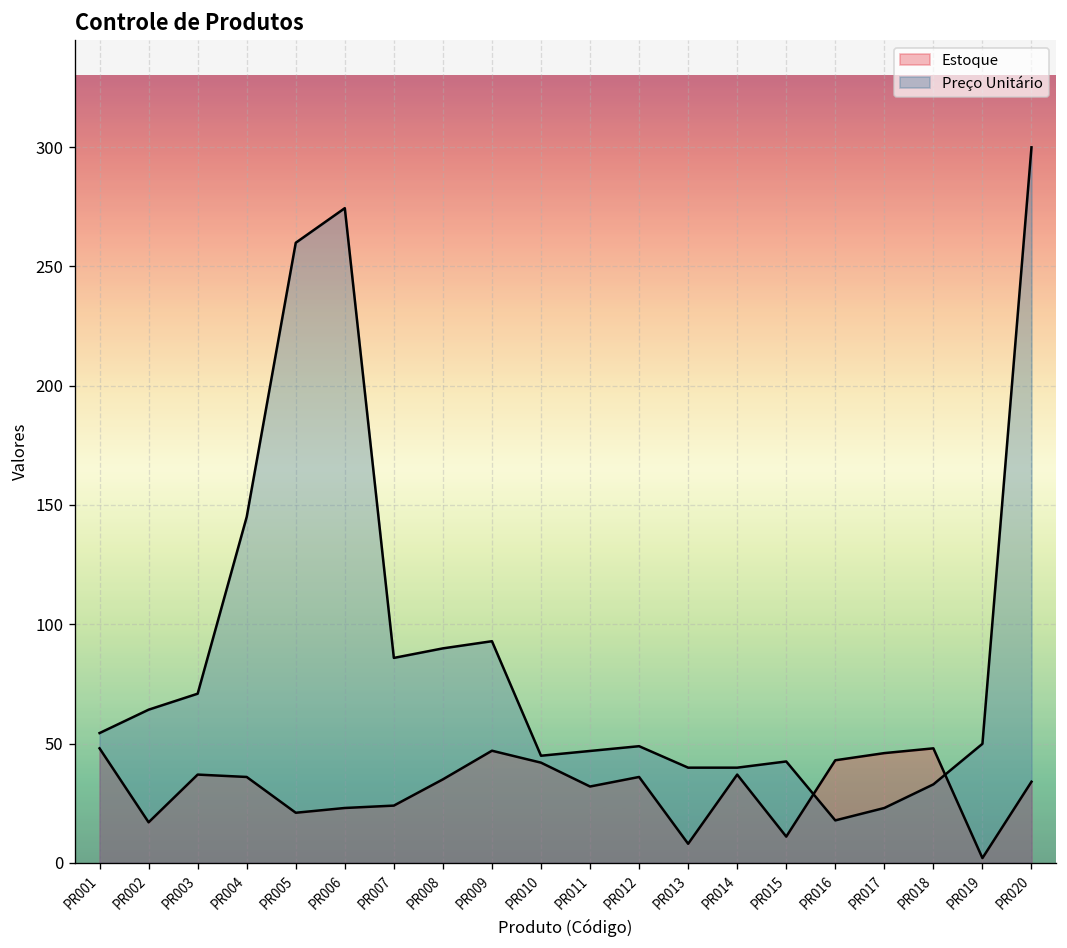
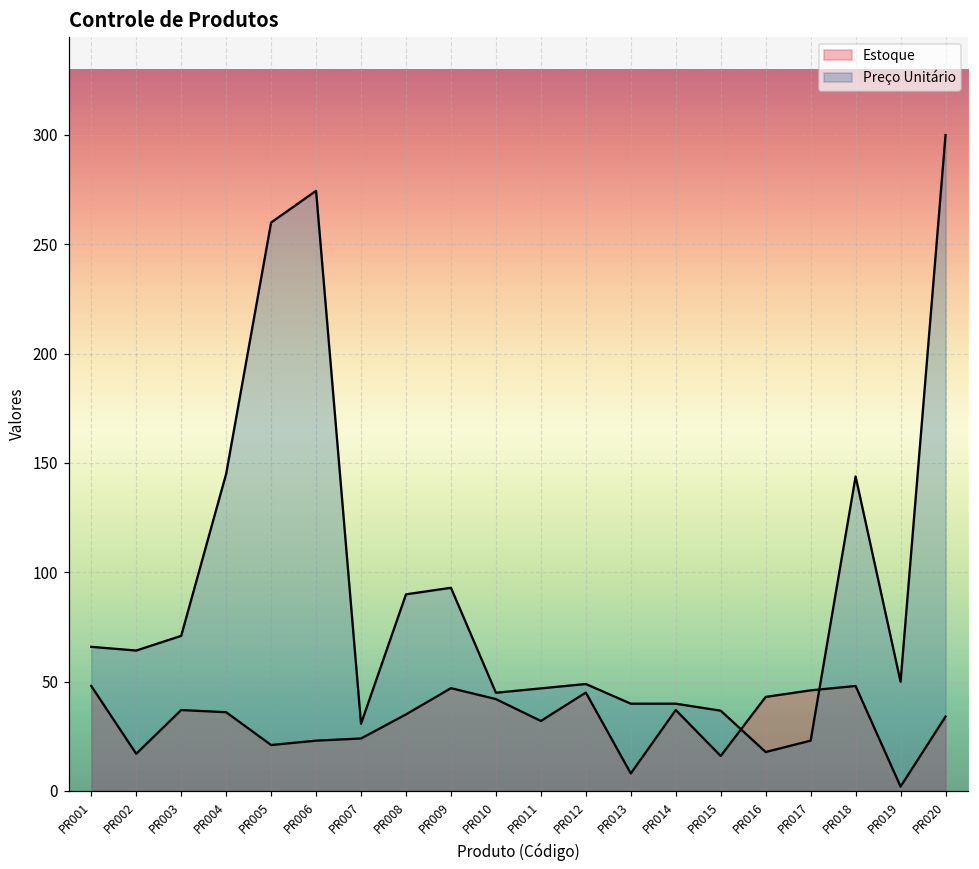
  {
    "Estoque": {
      "PR001": 48,
      "PR002": 17,
      "PR003": 37,
      "PR004": 36,
      "PR005": 21,
      "PR006": 23,
      "PR007": 24,
      "PR008": 35,
      "PR009": 47,
      "PR010": 42,
      "PR011": 32,
-     "PR012": 36,
+     "PR012": 45,
      "PR013": 8,
      "PR014": 37,
-     "PR015": 11,
+     "PR015": 16,
      "PR016": 43,
      "PR017": 46,
      "PR018": 48,
      "PR019": 2,
      "PR020": 34
    },
    "Preço Unitário": {
-     "PR001": 54,
+     "PR001": 66,
      "PR002": 64,
      "PR003": 71,
      "PR004": 145,
      "PR005": 260,
      "PR006": 274,
-     "PR007": 86,
+     "PR007": 31,
      "PR008": 90,
      "PR009": 93,
      "PR010": 45,
      "PR011": 47,
      "PR012": 49,
      "PR013": 40,
      "PR014": 40,
-     "PR015": 43,
+     "PR015": 37,
      "PR016": 18,
      "PR017": 23,
-     "PR018": 33,
+     "PR018": 144,
      "PR019": 50,
      "PR020": 300
    }
  }
